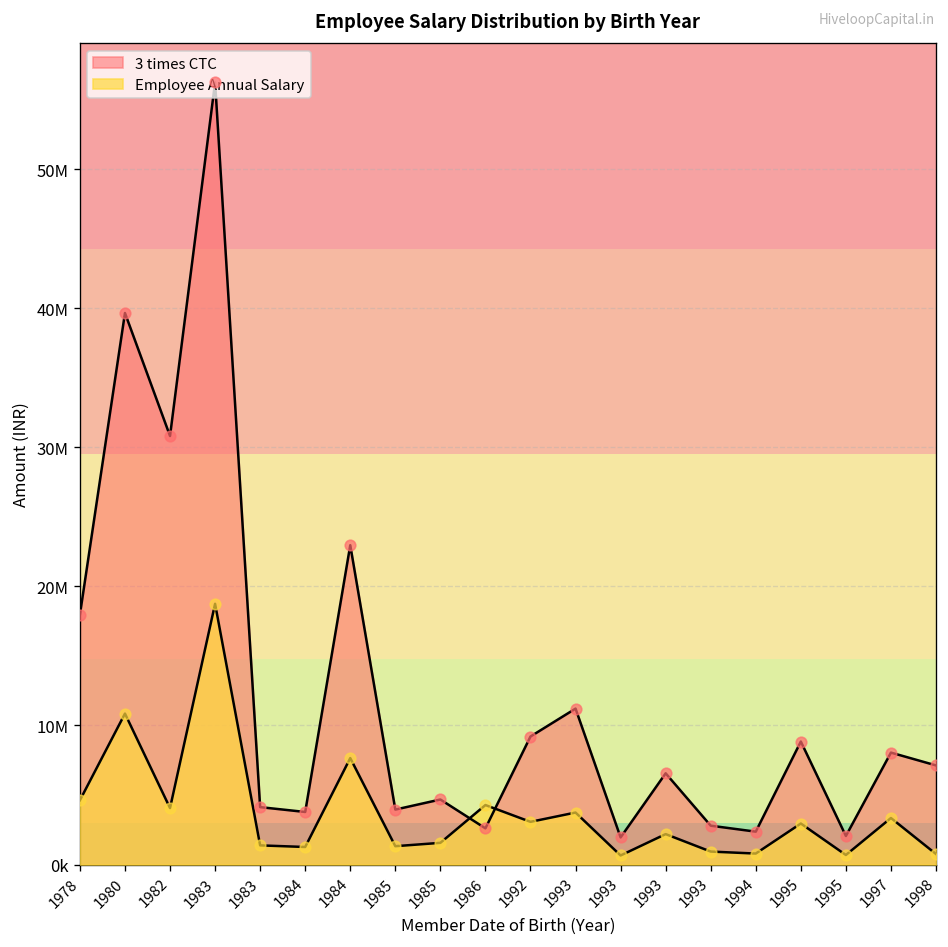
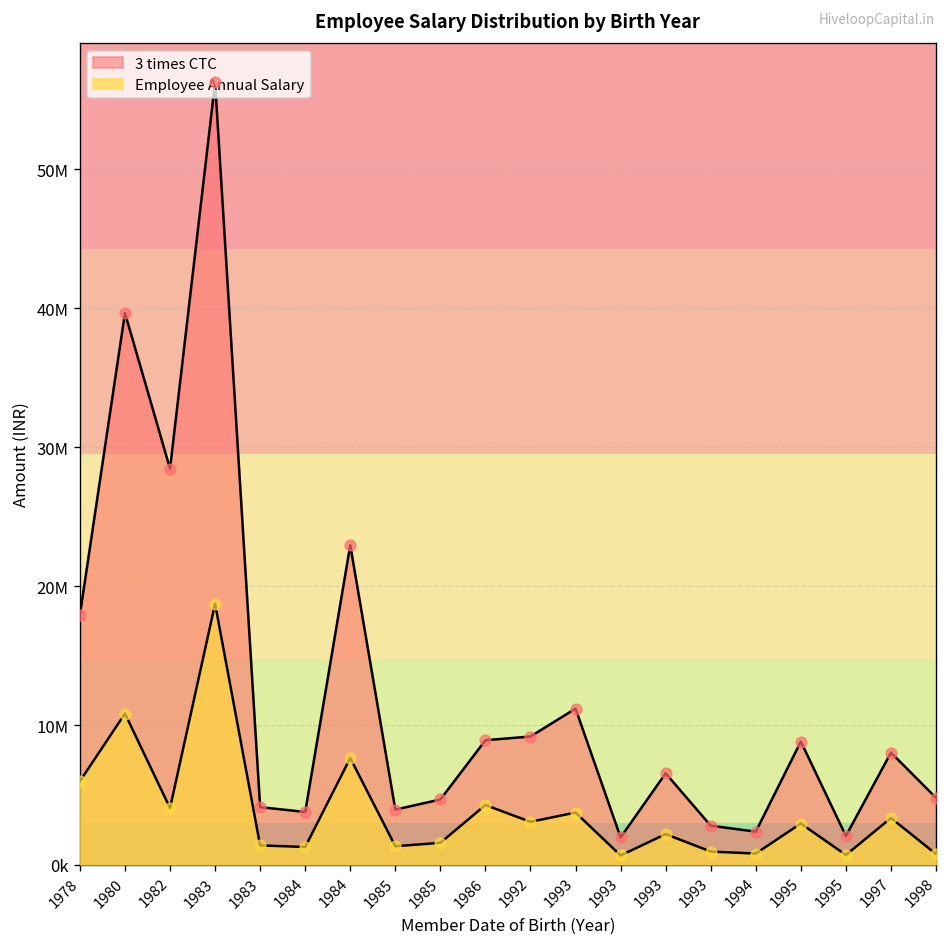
  {
    "3 times CTC": {
      "1978": 18000000,
      "1980": 39700000,
-     "1982": 30800000,
-     "1986": 2600000,
+     "1982": 28500000,
+     "1986": 8900000,
      "1992": 9200000,
      "1994": 2400000,
      "1997": 8000000,
-     "1998": 7100000
+     "1998": 4800000
    },
    "Employee Annual Salary": {
-     "1978": 4600000,
+     "1978": 6000000,
      "1980": 10900000,
      "1982": 4100000,
      "1986": 4300000,
      "1992": 3100000,
      "1994": 800000,
      "1997": 3300000,
      "1998": 800000
    }
  }
